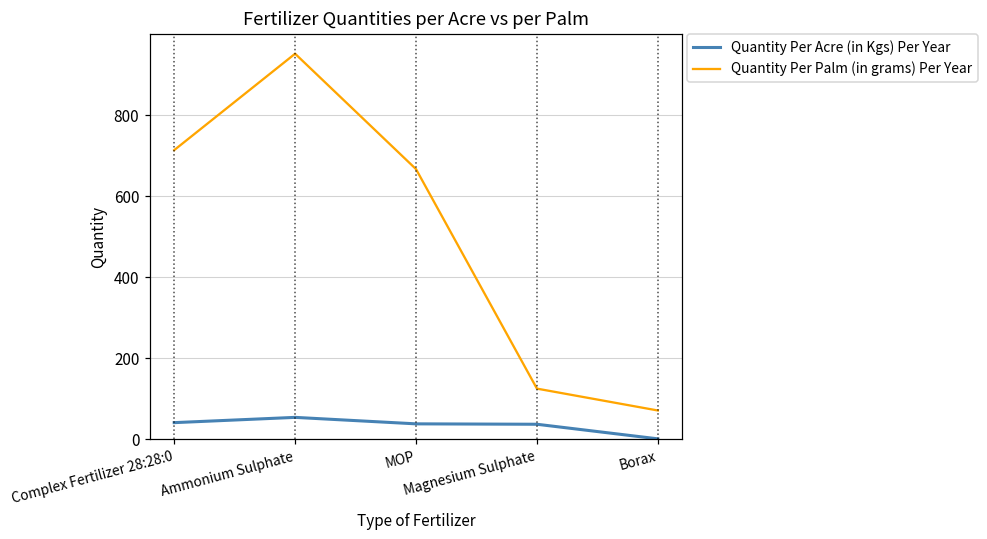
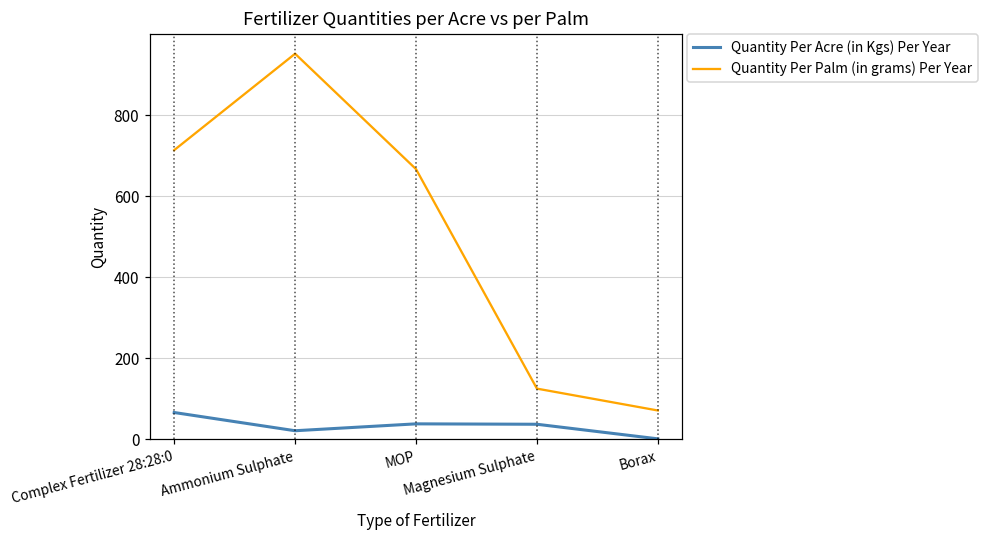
  {
    "Quantity Per Acre (in Kgs) Per Year": {
-     "Complex Fertilizer 28:28:0": 40,
-     "Ammonium Sulphate": 50,
+     "Complex Fertilizer 28:28:0": 70,
+     "Ammonium Sulphate": 20,
      "MOP": 40,
      "Magnesium Sulphate": 40,
      "Borax": 0
    },
    "Quantity Per Palm (in grams) Per Year": {
      "Complex Fertilizer 28:28:0": 710,
      "Ammonium Sulphate": 950,
      "MOP": 670,
      "Magnesium Sulphate": 130,
      "Borax": 70
    }
  }
